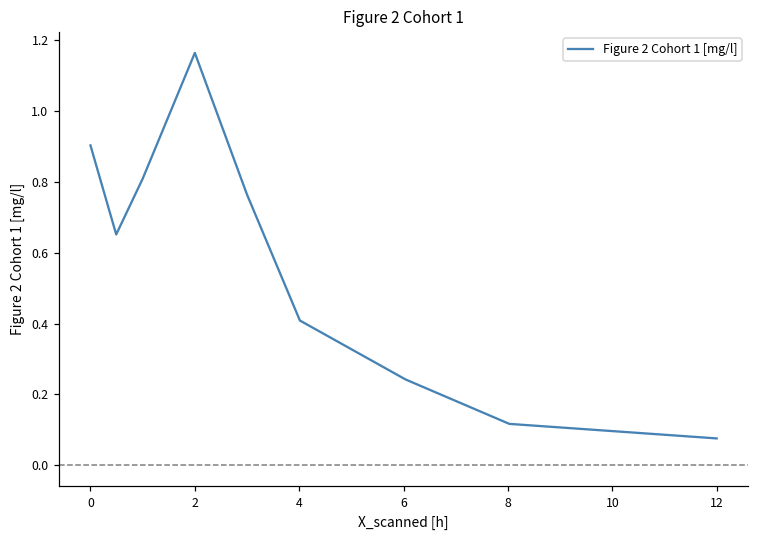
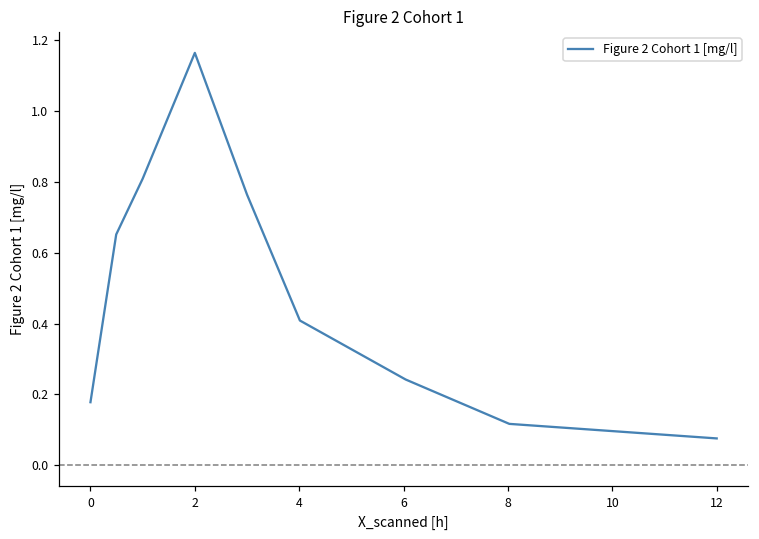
  {
-   "0": 0.90,
+   "0": 0.18,
    "2": 1.16,
    "12": 0.08
  }
